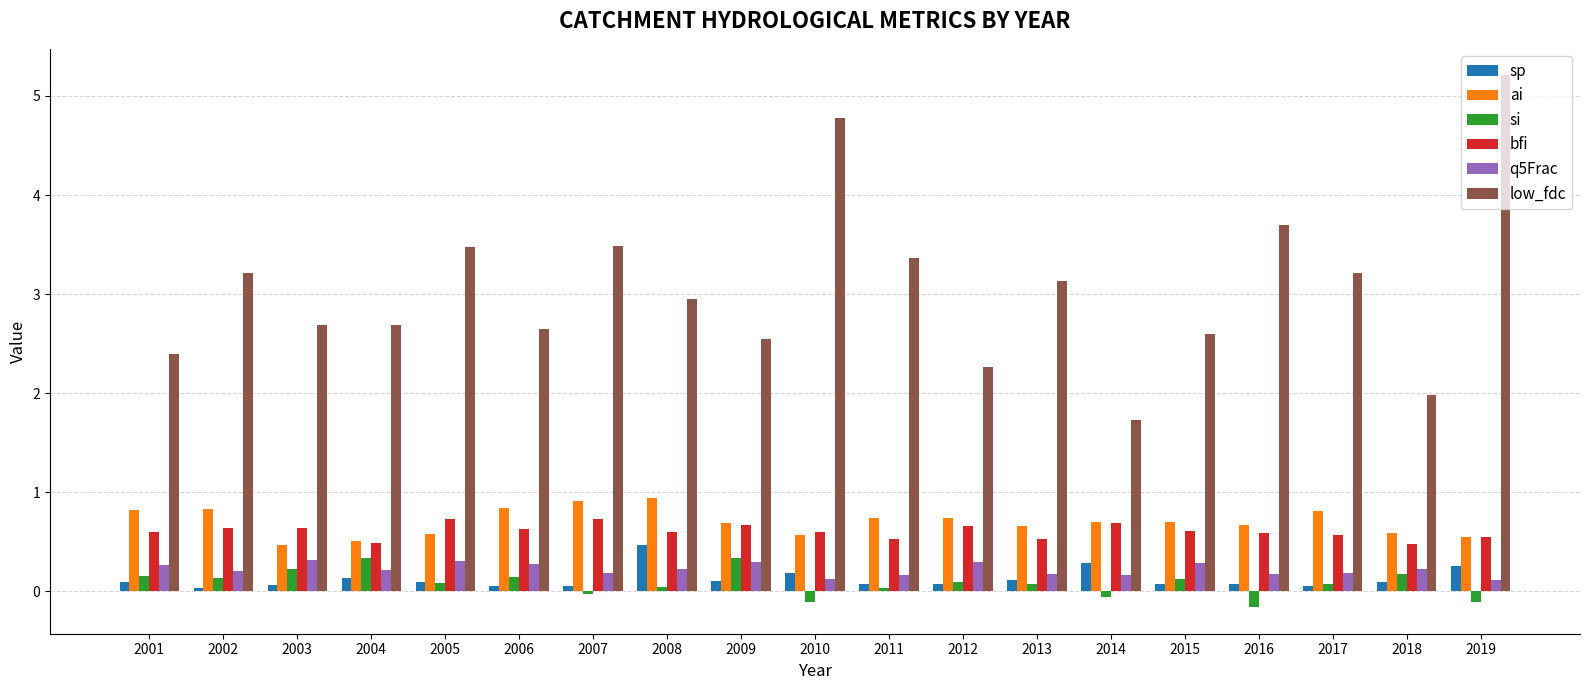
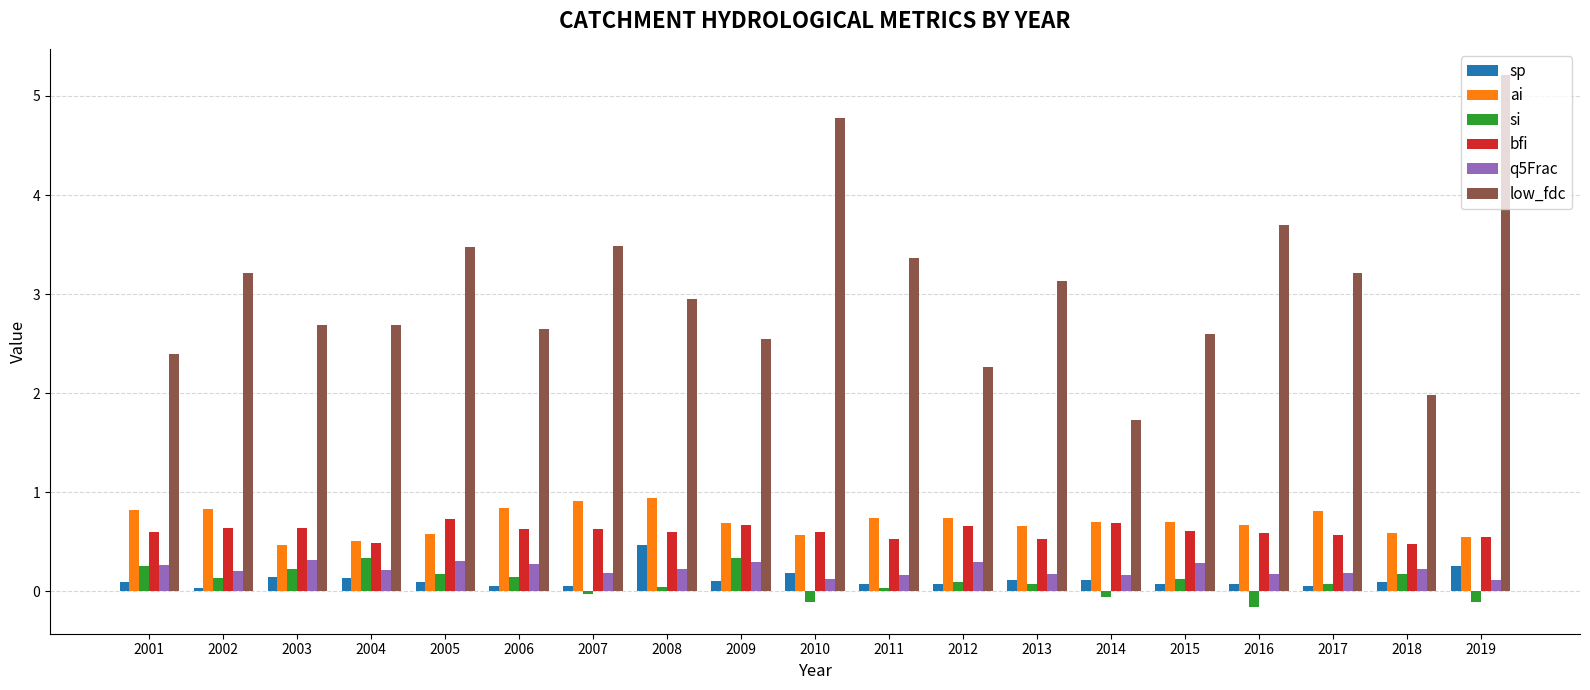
  {
    "sp": {
      "2001": 0.1,
      "2002": 0.0,
-     "2003": 0.06,
+     "2003": 0.14,
      "2004": 0.1,
      "2005": 0.1,
      "2006": 0.1,
      "2007": 0.0,
      "2008": 0.5,
      "2009": 0.1,
      "2010": 0.2,
      "2011": 0.1,
      "2012": 0.1,
      "2013": 0.1,
-     "2014": 0.3,
+     "2014": 0.1,
      "2015": 0.1,
      "2016": 0.1,
      "2017": 0.0,
      "2018": 0.1,
      "2019": 0.3
    },
    "ai": {
      "2001": 0.8,
      "2002": 0.8,
      "2003": 0.5,
      "2004": 0.5,
      "2005": 0.6,
      "2006": 0.8,
      "2007": 0.9,
      "2008": 0.9,
      "2009": 0.7,
      "2010": 0.6,
      "2011": 0.7,
      "2012": 0.7,
      "2013": 0.7,
      "2014": 0.7,
      "2015": 0.7,
      "2016": 0.7,
      "2017": 0.8,
      "2018": 0.6,
      "2019": 0.6
    },
    "si": {
-     "2001": 0.2,
+     "2001": 0.3,
      "2002": 0.1,
      "2003": 0.2,
      "2004": 0.3,
-     "2005": 0.1,
+     "2005": 0.2,
      "2006": 0.1,
      "2007": 0.0,
      "2008": 0.0,
      "2009": 0.3,
      "2010": -0.1,
      "2011": 0.0,
      "2012": 0.1,
      "2013": 0.1,
      "2014": -0.1,
      "2015": 0.1,
      "2016": -0.2,
      "2017": 0.1,
      "2018": 0.2,
      "2019": -0.1
    },
    "bfi": {
      "2001": 0.6,
      "2002": 0.6,
      "2003": 0.6,
      "2004": 0.5,
      "2005": 0.7,
      "2006": 0.6,
-     "2007": 0.7,
+     "2007": 0.6,
      "2008": 0.6,
      "2009": 0.7,
      "2010": 0.6,
      "2011": 0.5,
      "2012": 0.7,
      "2013": 0.5,
      "2014": 0.7,
      "2015": 0.6,
      "2016": 0.6,
      "2017": 0.6,
      "2018": 0.5,
      "2019": 0.5
    },
    "q5Frac": {
      "2001": 0.3,
      "2002": 0.2,
      "2003": 0.3,
      "2004": 0.2,
      "2005": 0.3,
      "2006": 0.3,
      "2007": 0.2,
      "2008": 0.2,
      "2009": 0.3,
      "2010": 0.1,
      "2011": 0.2,
      "2012": 0.3,
      "2013": 0.2,
      "2014": 0.2,
      "2015": 0.3,
      "2016": 0.2,
      "2017": 0.2,
      "2018": 0.2,
      "2019": 0.1
    },
    "low_fdc": {
      "2001": 2.4,
      "2002": 3.2,
      "2003": 2.7,
      "2004": 2.7,
      "2005": 3.5,
      "2006": 2.6,
      "2007": 3.5,
      "2008": 2.9,
      "2009": 2.5,
      "2010": 4.8,
      "2011": 3.4,
      "2012": 2.3,
      "2013": 3.1,
      "2014": 1.7,
      "2015": 2.6,
      "2016": 3.7,
      "2017": 3.2,
      "2018": 2.0
    }
  }
